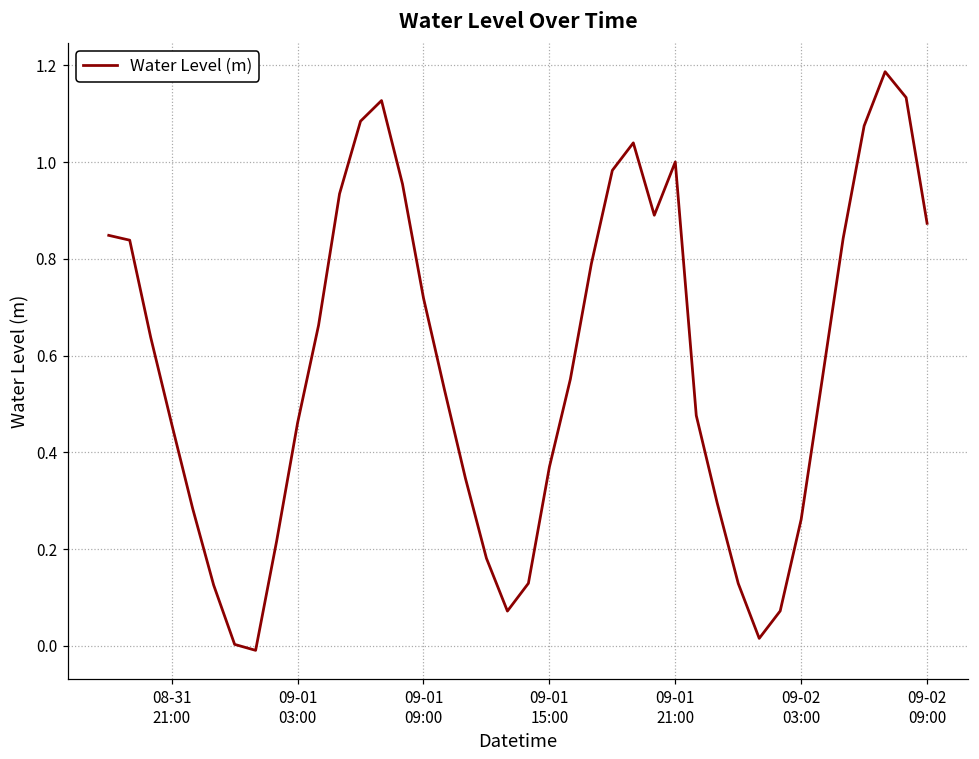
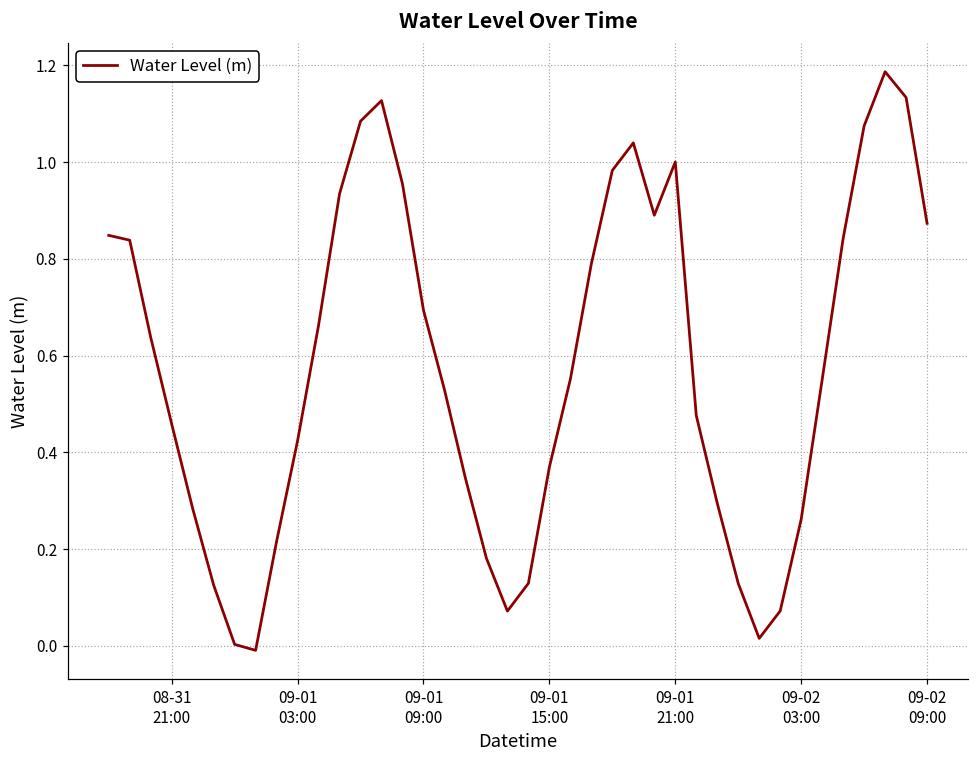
  {
    "08-31 21:00": 0.46,
-   "09-01 03:00": 0.46,
-   "09-01 09:00": 0.72,
+   "09-01 03:00": 0.42,
+   "09-01 09:00": 0.69,
    "09-01 15:00": 0.37,
    "09-01 21:00": 1.00,
    "09-02 03:00": 0.26,
    "09-02 09:00": 0.87
  }
